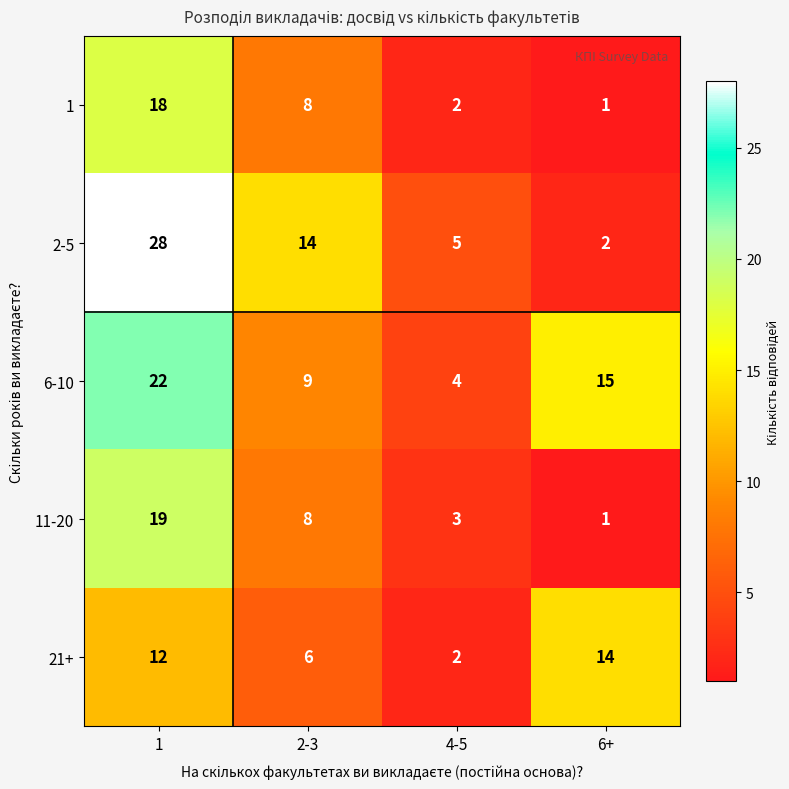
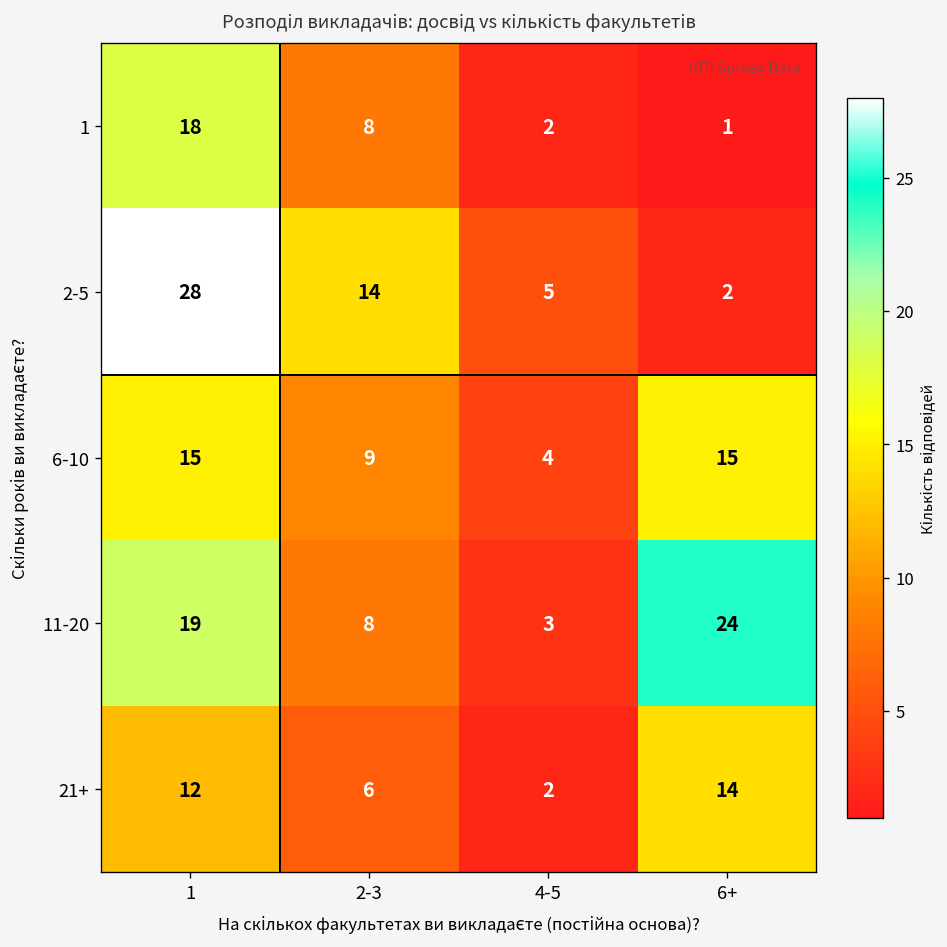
  {
    "1": {
      "1": 18,
      "2-3": 8,
      "4-5": 2
    },
    "2-5": {
      "1": 28,
      "2-3": 14,
      "4-5": 5,
      "6+": 2
    },
    "6-10": {
-     "1": 22,
+     "1": 15,
      "2-3": 9,
      "4-5": 4,
      "6+": 15
    },
    "11-20": {
      "1": 19,
      "2-3": 8,
      "4-5": 3,
-     "6+": 1
+     "6+": 24
    },
    "21+": {
      "1": 12,
      "2-3": 6,
      "4-5": 2,
      "6+": 14
    }
  }
